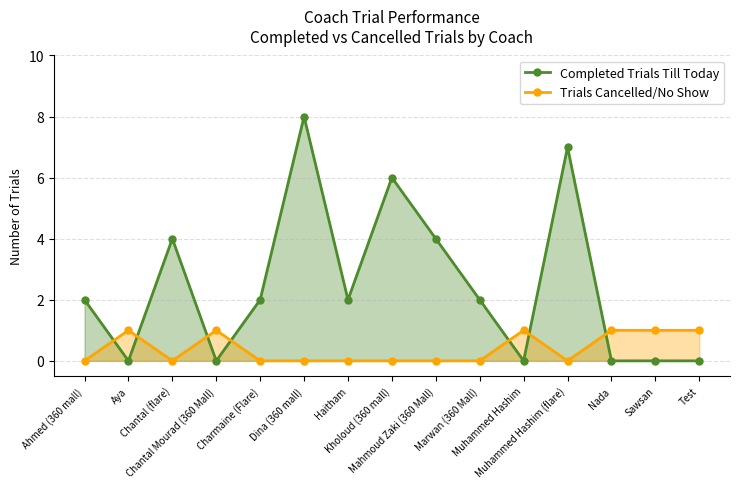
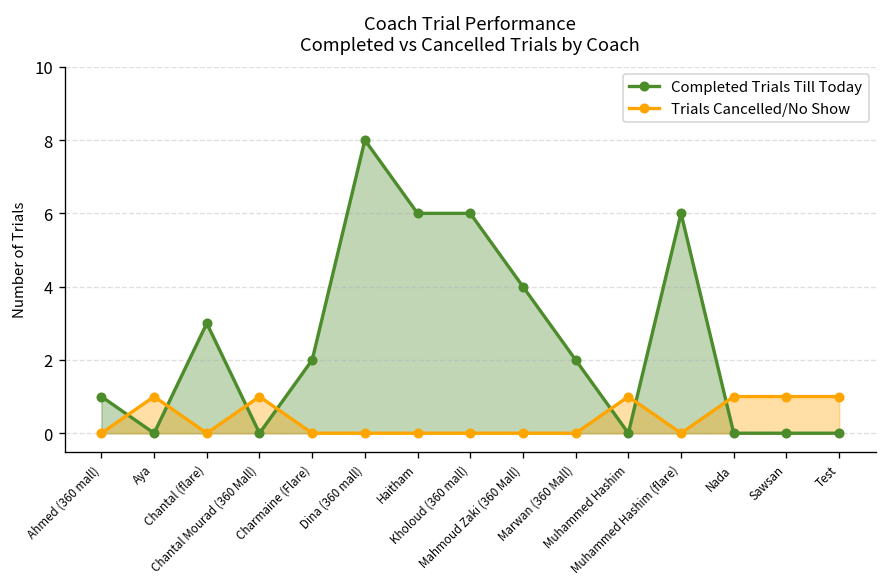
  {
    "Completed Trials Till Today": {
-     "Ahmed (360 mall)": 2,
+     "Ahmed (360 mall)": 1,
      "Aya": 0,
-     "Chantal (flare)": 4,
+     "Chantal (flare)": 3,
      "Chantal Mourad (360 Mall)": 0,
      "Charmaine (Flare)": 2,
      "Dina (360 mall)": 8,
-     "Haitham": 2,
+     "Haitham": 6,
      "Kholoud (360 mall)": 6,
      "Mahmoud Zaki (360 Mall)": 4,
      "Marwan (360 Mall)": 2,
      "Muhammed Hashim": 0,
-     "Muhammed Hashim (flare)": 7,
+     "Muhammed Hashim (flare)": 6,
      "Nada": 0,
      "Sawsan": 0,
      "Test": 0
    },
    "Trials Cancelled/No Show": {
      "Ahmed (360 mall)": 0,
      "Aya": 1,
      "Chantal (flare)": 0,
      "Chantal Mourad (360 Mall)": 1,
      "Charmaine (Flare)": 0,
      "Dina (360 mall)": 0,
      "Haitham": 0,
      "Kholoud (360 mall)": 0,
      "Mahmoud Zaki (360 Mall)": 0,
      "Marwan (360 Mall)": 0,
      "Muhammed Hashim": 1,
      "Muhammed Hashim (flare)": 0,
      "Nada": 1,
      "Sawsan": 1,
      "Test": 1
    }
  }
